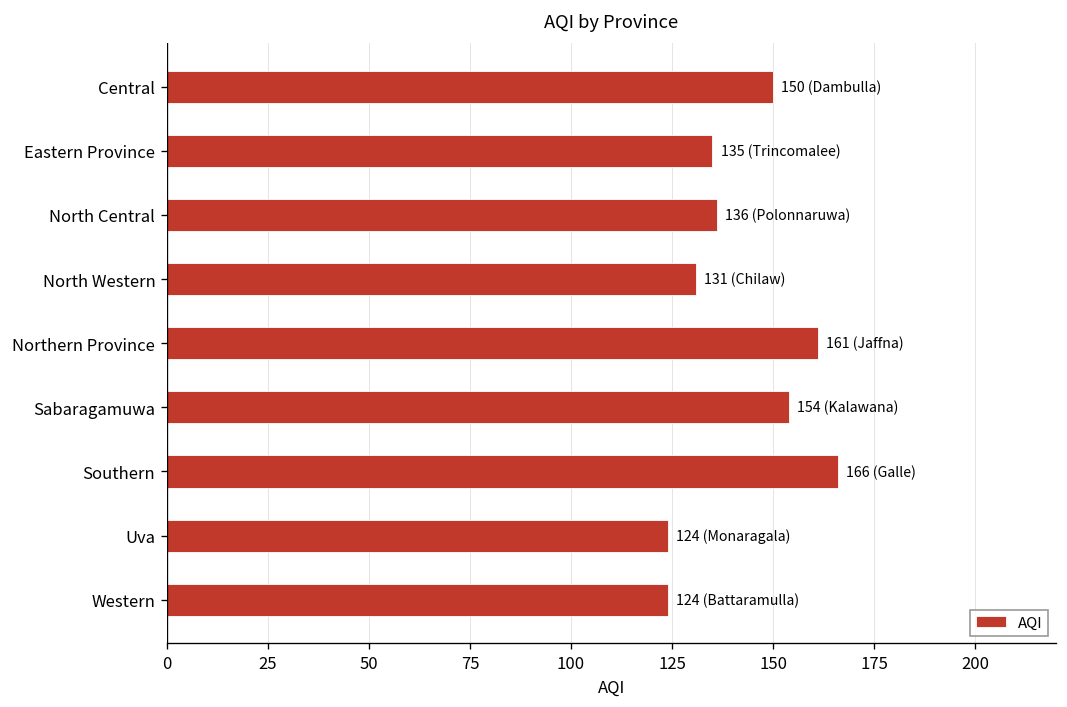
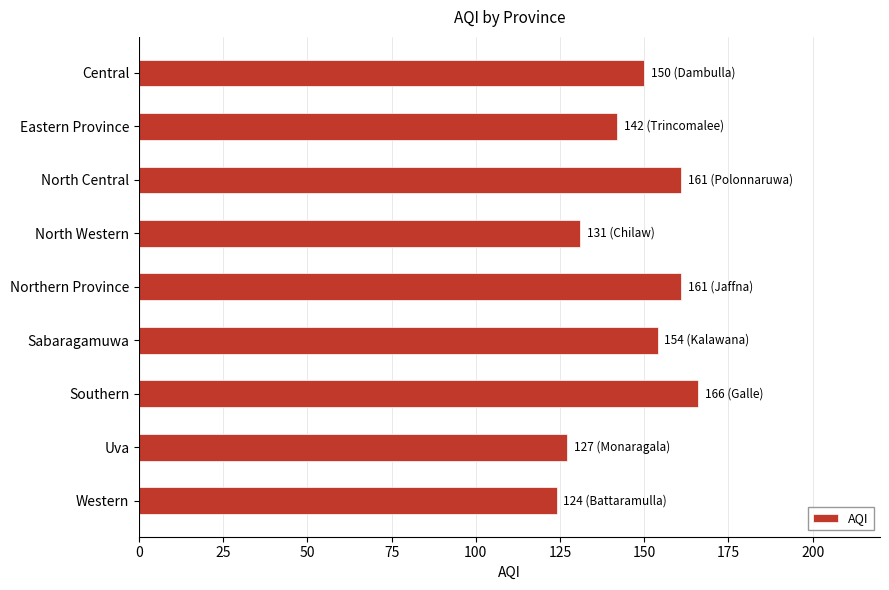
  {
    "Central": 150,
-   "Eastern Province": 135,
-   "North Central": 136,
+   "Eastern Province": 142,
+   "North Central": 161,
    "North Western": 131,
    "Northern Province": 161,
    "Sabaragamuwa": 154,
    "Southern": 166,
-   "Uva": 124,
+   "Uva": 127,
    "Western": 124
  }
